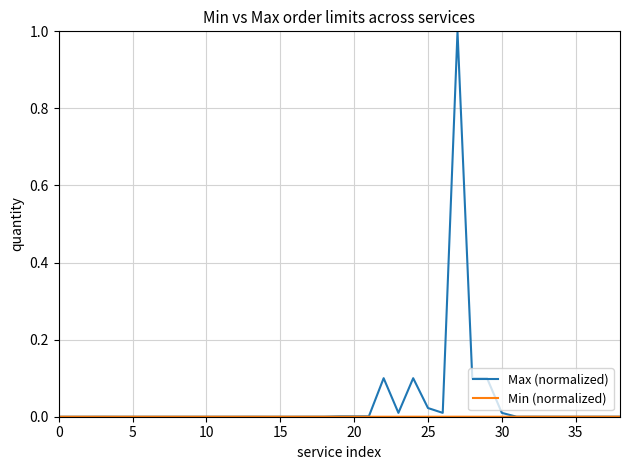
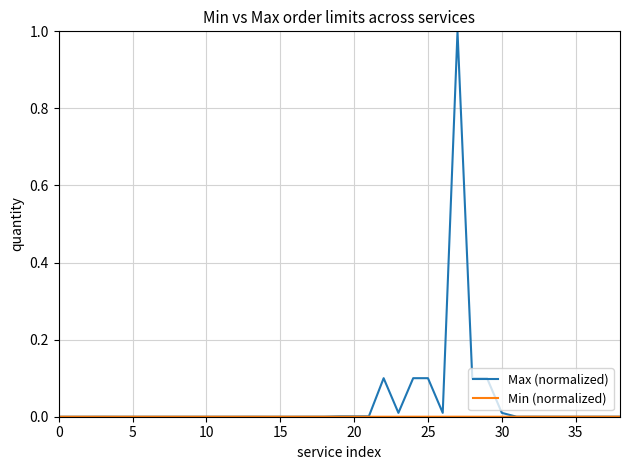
  {
    "Max (normalized)": {
-     "25": 0.02,
+     "25": 0.10,
      "30": 0.01
    },
    "Min (normalized)": {
      "25": 0.00,
      "30": 0.00
    }
  }
